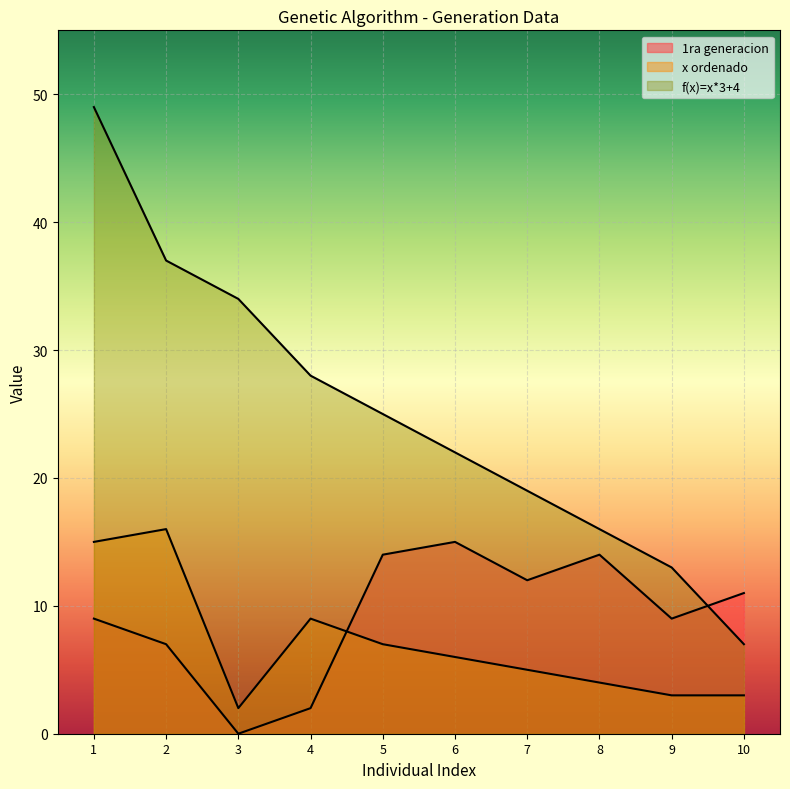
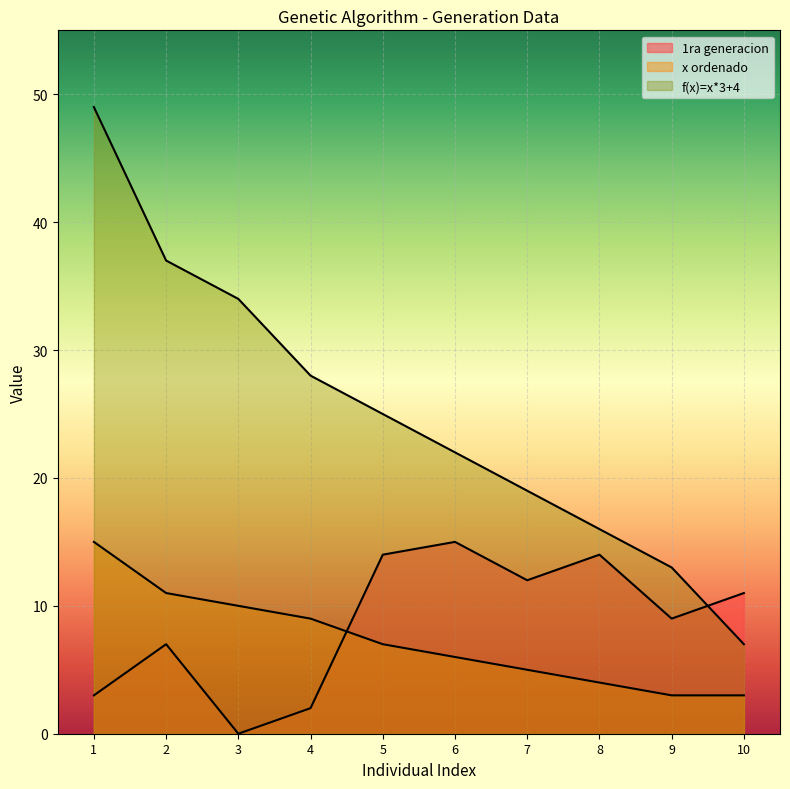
  {
    "1ra generacion": {
-     "1": 9,
+     "1": 3,
      "2": 7,
      "3": 0,
      "4": 2,
      "5": 14,
      "6": 15,
      "7": 12,
      "8": 14,
      "9": 9,
      "10": 11
    },
    "x ordenado": {
      "1": 15,
-     "2": 16,
-     "3": 2,
+     "2": 11,
+     "3": 10,
      "4": 9,
      "5": 7,
      "6": 6,
      "7": 5,
      "8": 4,
      "9": 3,
      "10": 3
    },
    "f(x)=x*3+4": {
      "1": 49,
      "2": 37,
      "3": 34,
      "4": 28,
      "5": 25,
      "6": 22,
      "7": 19,
      "8": 16,
      "9": 13,
      "10": 7
    }
  }
